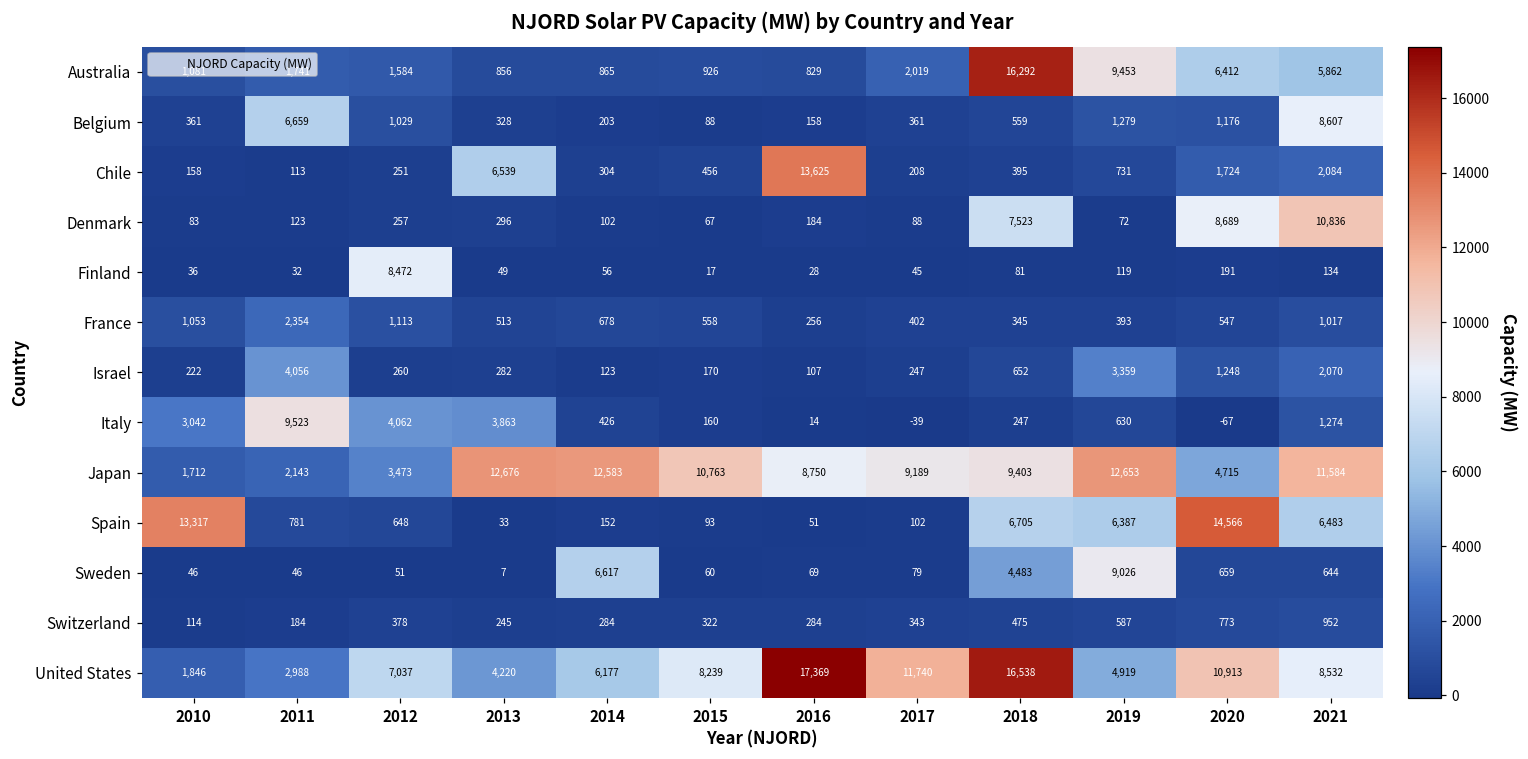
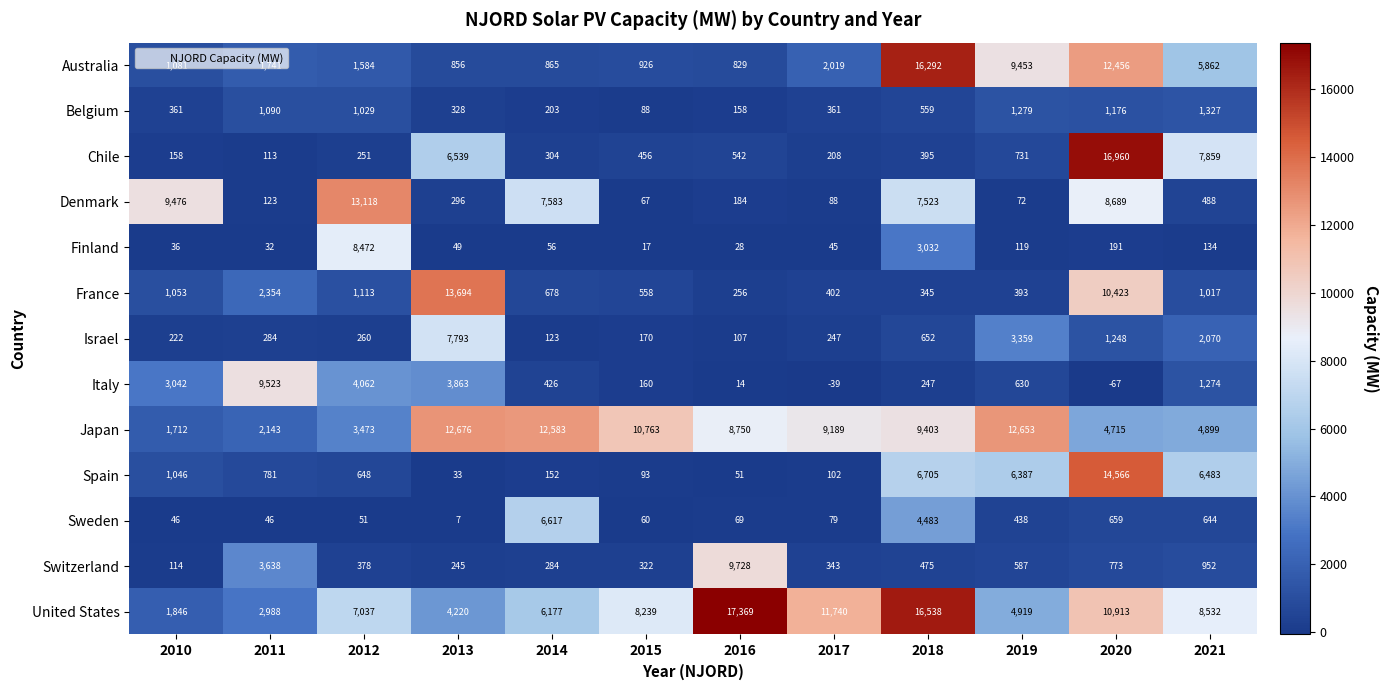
  {
    "Australia": {
      "2012": "1,584",
      "2013": "856",
      "2014": "865",
      "2015": "926",
      "2016": "829",
      "2017": "2,019",
      "2018": "16,292",
      "2019": "9,453",
-     "2020": "6,412",
+     "2020": "12,456",
      "2021": "5,862"
    },
    "Belgium": {
      "2010": "361",
-     "2011": "6,659",
+     "2011": "1,090",
      "2012": "1,029",
      "2013": "328",
      "2014": "203",
      "2015": "88",
      "2016": "158",
      "2017": "361",
      "2018": "559",
      "2019": "1,279",
      "2020": "1,176",
-     "2021": "8,607"
+     "2021": "1,327"
    },
    "Chile": {
      "2010": "158",
      "2011": "113",
      "2012": "251",
      "2013": "6,539",
      "2014": "304",
      "2015": "456",
-     "2016": "13,625",
+     "2016": "542",
      "2017": "208",
      "2018": "395",
      "2019": "731",
-     "2020": "1,724",
-     "2021": "2,084"
+     "2020": "16,960",
+     "2021": "7,859"
    },
    "Denmark": {
-     "2010": "83",
+     "2010": "9,476",
      "2011": "123",
-     "2012": "257",
+     "2012": "13,118",
      "2013": "296",
-     "2014": "102",
+     "2014": "7,583",
      "2015": "67",
      "2016": "184",
      "2017": "88",
      "2018": "7,523",
      "2019": "72",
      "2020": "8,689",
-     "2021": "10,836"
+     "2021": "488"
    },
    "Finland": {
      "2010": "36",
      "2011": "32",
      "2012": "8,472",
      "2013": "49",
      "2014": "56",
      "2015": "17",
      "2016": "28",
      "2017": "45",
-     "2018": "81",
+     "2018": "3,032",
      "2019": "119",
      "2020": "191",
      "2021": "134"
    },
    "France": {
      "2010": "1,053",
      "2011": "2,354",
      "2012": "1,113",
-     "2013": "513",
+     "2013": "13,694",
      "2014": "678",
      "2015": "558",
      "2016": "256",
      "2017": "402",
      "2018": "345",
      "2019": "393",
-     "2020": "547",
+     "2020": "10,423",
      "2021": "1,017"
    },
    "Israel": {
      "2010": "222",
-     "2011": "4,056",
+     "2011": "284",
      "2012": "260",
-     "2013": "282",
+     "2013": "7,793",
      "2014": "123",
      "2015": "170",
      "2016": "107",
      "2017": "247",
      "2018": "652",
      "2019": "3,359",
      "2020": "1,248",
      "2021": "2,070"
    },
    "Italy": {
      "2010": "3,042",
      "2011": "9,523",
      "2012": "4,062",
      "2013": "3,863",
      "2014": "426",
      "2015": "160",
      "2016": "14",
      "2017": "-39",
      "2018": "247",
      "2019": "630",
      "2020": "-67",
      "2021": "1,274"
    },
    "Japan": {
      "2010": "1,712",
      "2011": "2,143",
      "2012": "3,473",
      "2013": "12,676",
      "2014": "12,583",
      "2015": "10,763",
      "2016": "8,750",
      "2017": "9,189",
      "2018": "9,403",
      "2019": "12,653",
      "2020": "4,715",
-     "2021": "11,584"
+     "2021": "4,899"
    },
    "Spain": {
-     "2010": "13,317",
+     "2010": "1,046",
      "2011": "781",
      "2012": "648",
      "2013": "33",
      "2014": "152",
      "2015": "93",
      "2016": "51",
      "2017": "102",
      "2018": "6,705",
      "2019": "6,387",
      "2020": "14,566",
      "2021": "6,483"
    },
    "Sweden": {
      "2010": "46",
      "2011": "46",
      "2012": "51",
      "2013": "7",
      "2014": "6,617",
      "2015": "60",
      "2016": "69",
      "2017": "79",
      "2018": "4,483",
-     "2019": "9,026",
+     "2019": "438",
      "2020": "659",
      "2021": "644"
    },
    "Switzerland": {
      "2010": "114",
-     "2011": "184",
+     "2011": "3,638",
      "2012": "378",
      "2013": "245",
      "2014": "284",
      "2015": "322",
-     "2016": "284",
+     "2016": "9,728",
      "2017": "343",
      "2018": "475",
      "2019": "587",
      "2020": "773",
      "2021": "952"
    },
    "United States": {
      "2010": "1,846",
      "2011": "2,988",
      "2012": "7,037",
      "2013": "4,220",
      "2014": "6,177",
      "2015": "8,239",
      "2016": "17,369",
      "2017": "11,740",
      "2018": "16,538",
      "2019": "4,919",
      "2020": "10,913",
      "2021": "8,532"
    }
  }
